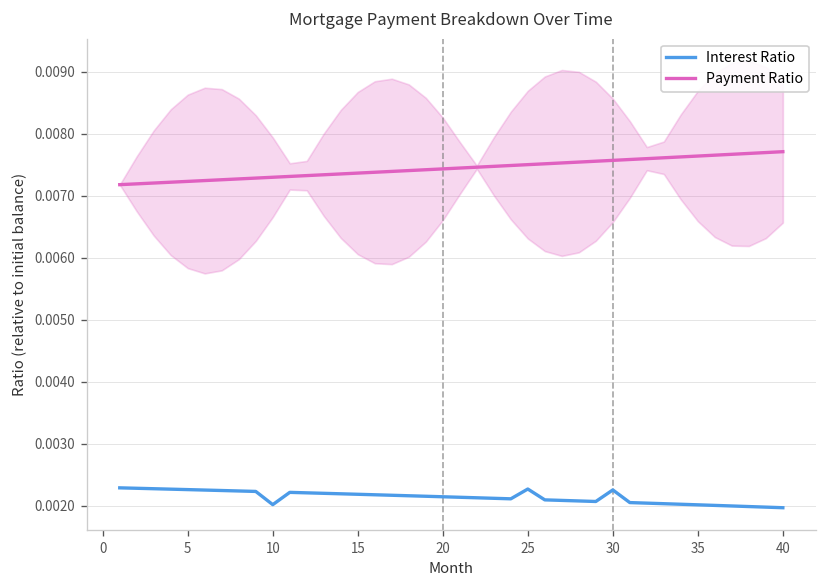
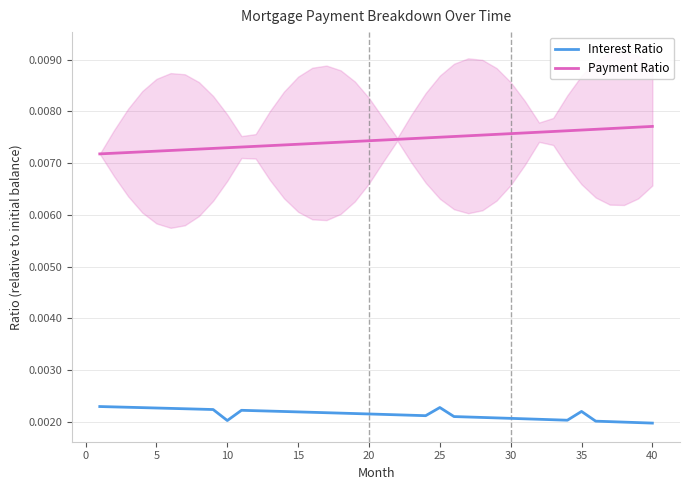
  {
    "Interest Ratio": {
      "5": 0.0023,
      "10": 0.0020,
      "15": 0.0022,
      "20": 0.0021,
      "25": 0.0023,
-     "30": 0.0023,
-     "35": 0.0020,
+     "30": 0.0021,
+     "35": 0.0022,
      "40": 0.0020
    }
  }
